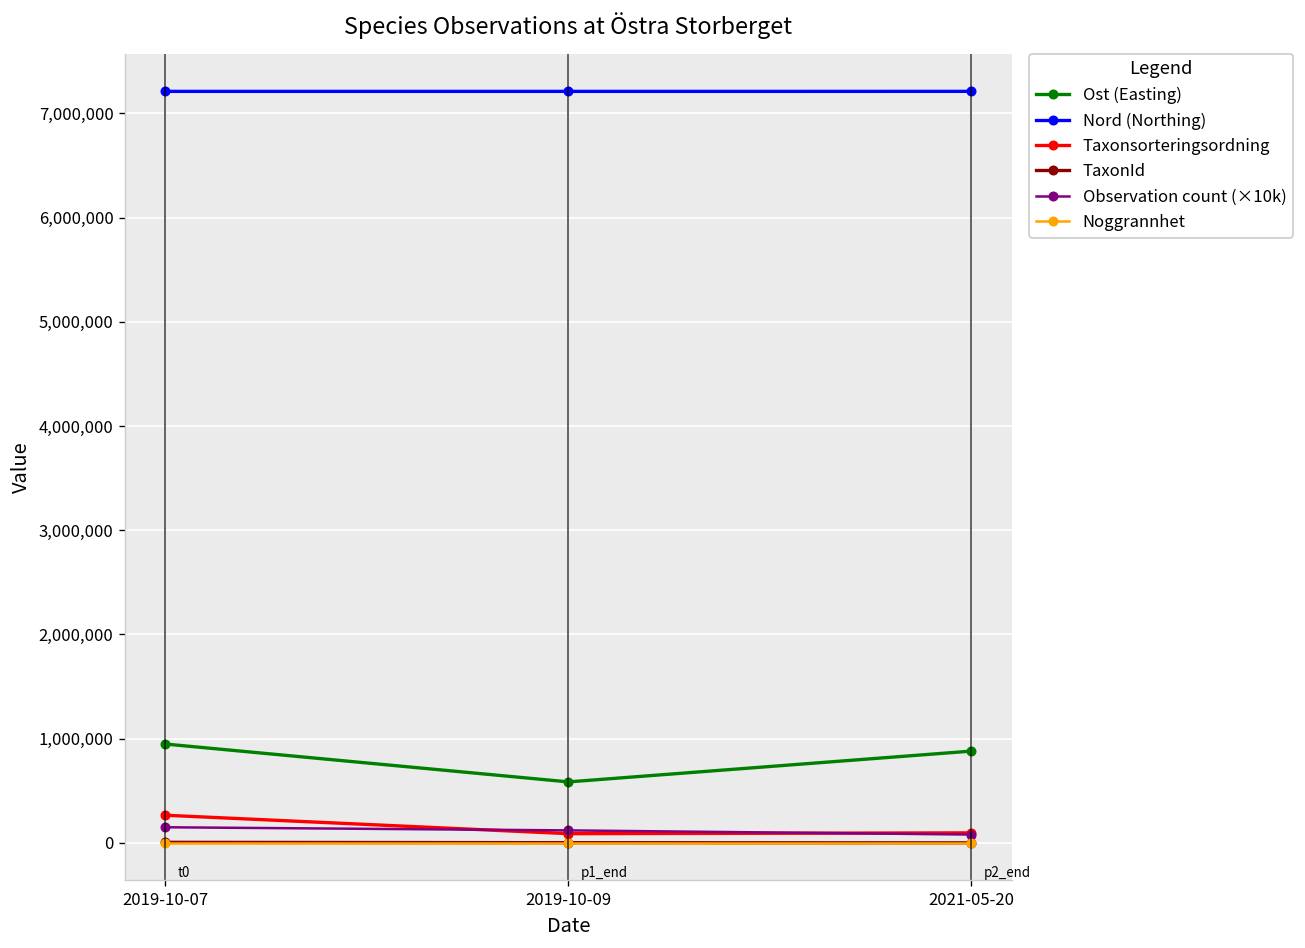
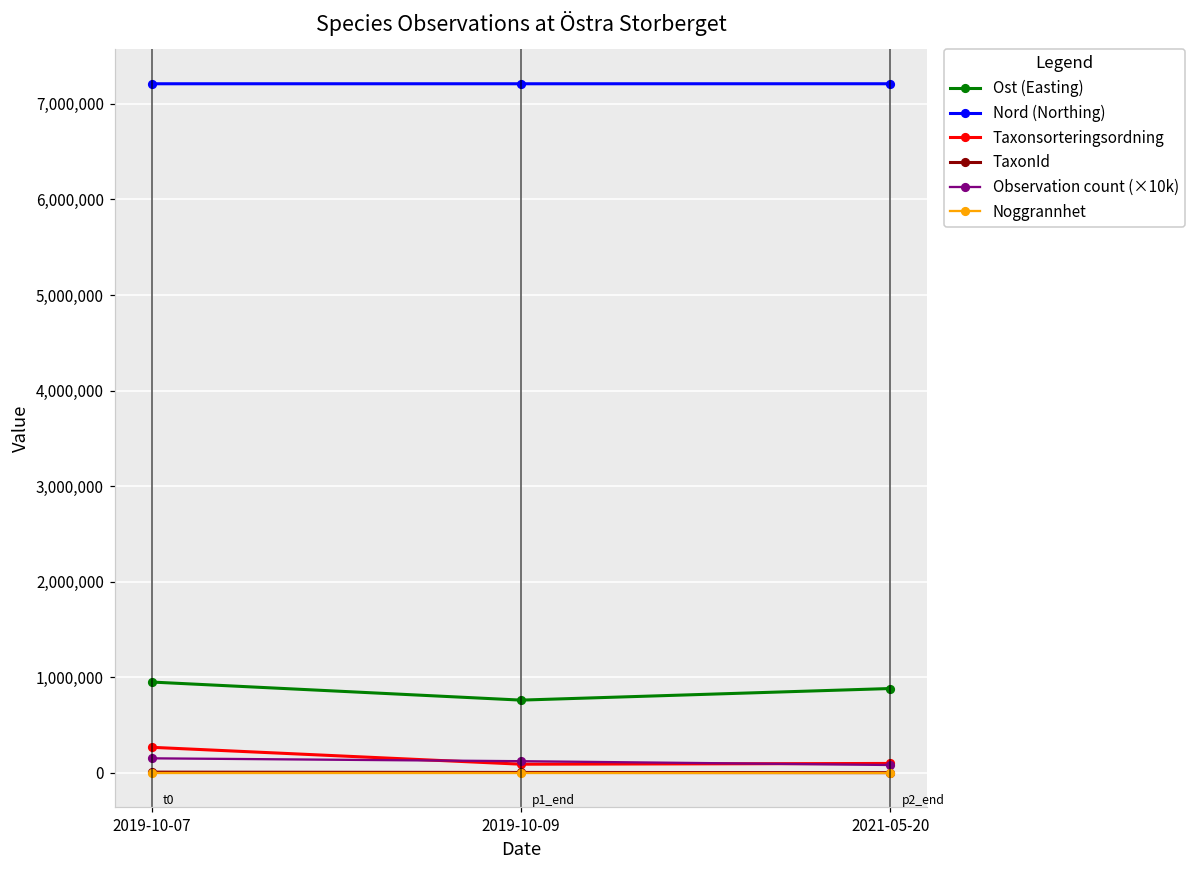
  {
    "Ost (Easting)": {
      "2019-10-07": "900,000",
-     "2019-10-09": "600,000",
+     "2019-10-09": "800,000",
      "2021-05-20": "900,000"
    },
    "Nord (Northing)": {
      "2019-10-07": "7,200,000",
      "2019-10-09": "7,200,000",
      "2021-05-20": "7,200,000"
    },
    "Taxonsorteringsordning": {
      "2019-10-07": "300,000",
      "2019-10-09": "100,000"
    },
    "Noggrannhet": {
      "2019-10-07": "0",
      "2019-10-09": "0",
      "2021-05-20": "0"
    },
    "Observation count (×10k)": {
      "2019-10-07": "200,000",
      "2019-10-09": "100,000"
    }
  }
